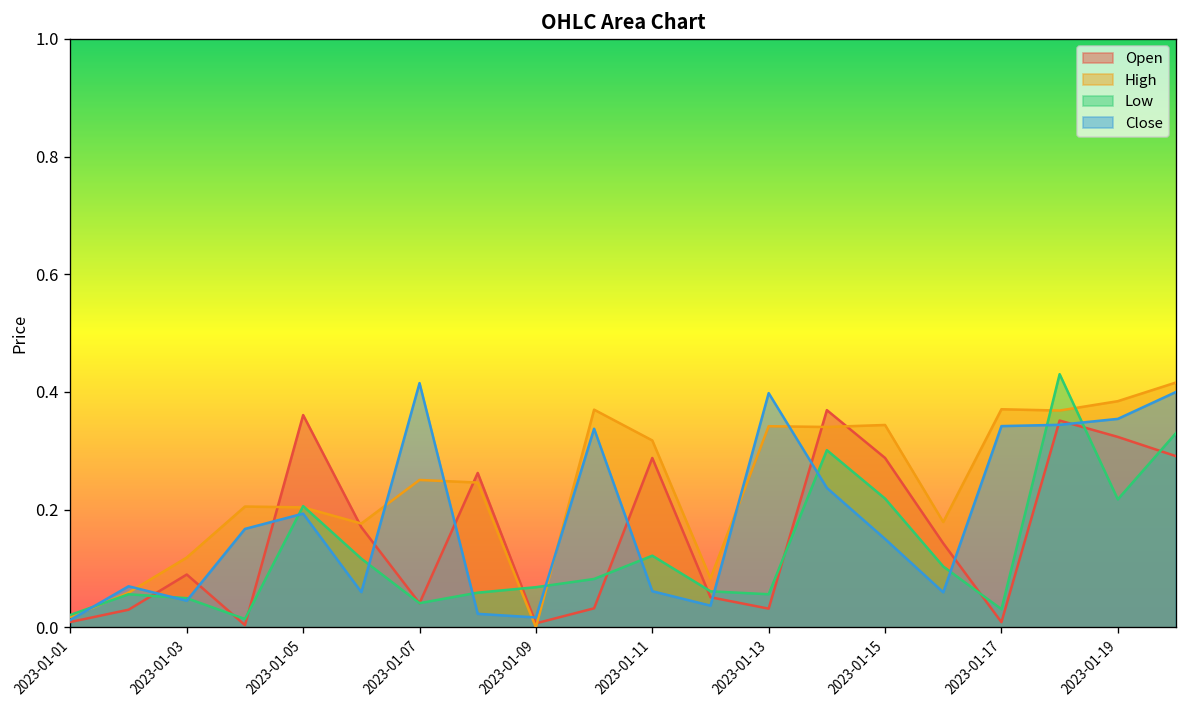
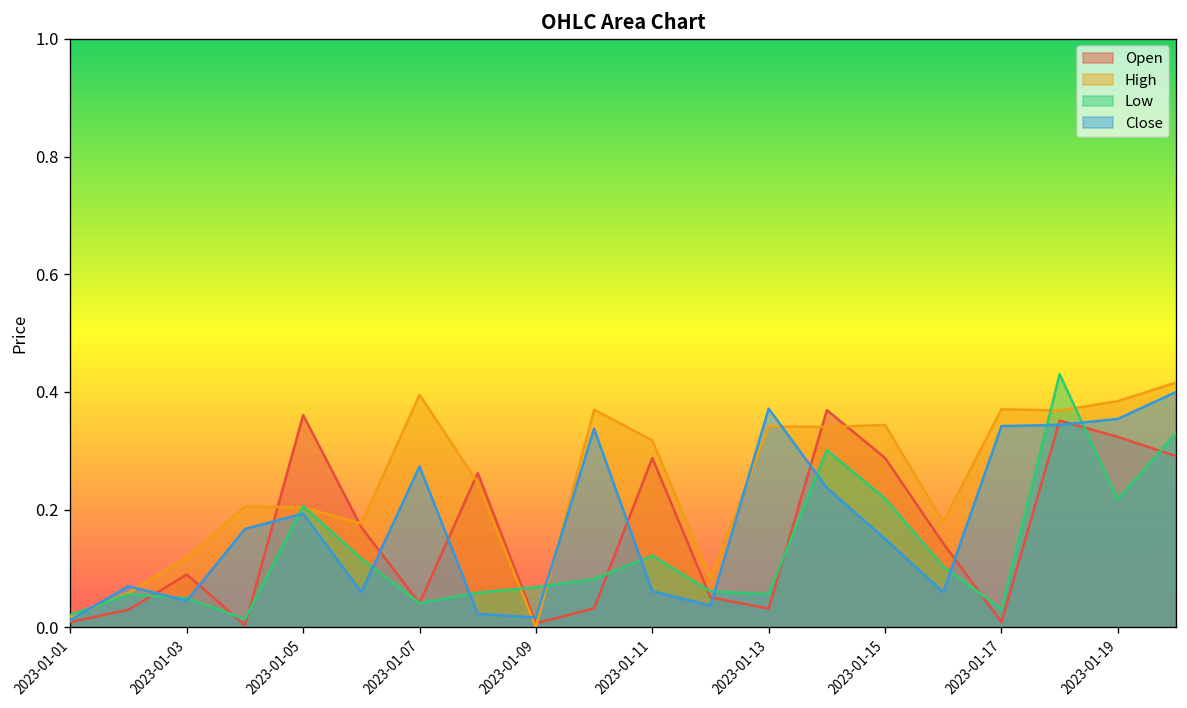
  {
    "Open": {
      "2023-01-03": 0.09,
      "2023-01-05": 0.36,
      "2023-01-09": 0.01,
      "2023-01-11": 0.29,
      "2023-01-13": 0.03,
      "2023-01-15": 0.29,
      "2023-01-17": 0.01,
      "2023-01-19": 0.32
    },
    "High": {
      "2023-01-03": 0.12,
-     "2023-01-07": 0.25,
+     "2023-01-07": 0.40,
      "2023-01-09": 0.00,
      "2023-01-11": 0.32,
      "2023-01-13": 0.34,
      "2023-01-15": 0.34,
      "2023-01-17": 0.37,
      "2023-01-19": 0.38
    },
    "Low": {
      "2023-01-09": 0.07,
      "2023-01-11": 0.12,
      "2023-01-13": 0.06,
      "2023-01-15": 0.22,
      "2023-01-17": 0.03,
      "2023-01-19": 0.22
    },
    "Close": {
      "2023-01-05": 0.19,
-     "2023-01-07": 0.42,
+     "2023-01-07": 0.27,
      "2023-01-09": 0.02,
      "2023-01-11": 0.06,
-     "2023-01-13": 0.40,
+     "2023-01-13": 0.37,
      "2023-01-15": 0.15,
      "2023-01-17": 0.34,
      "2023-01-19": 0.35
    }
  }
